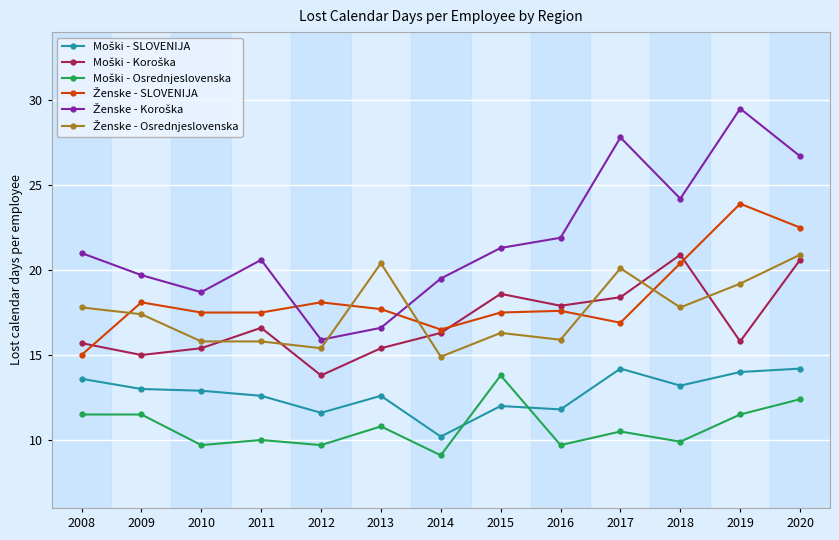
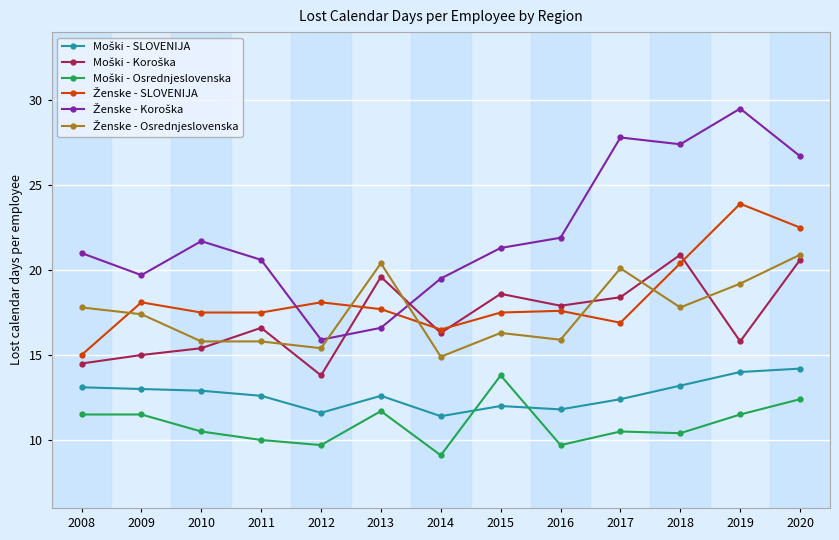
  {
    "Moški - SLOVENIJA": {
-     "2008": 13.6,
+     "2008": 13.1,
      "2009": 13.0,
      "2010": 12.9,
      "2011": 12.6,
      "2012": 11.6,
      "2013": 12.6,
-     "2014": 10.2,
+     "2014": 11.4,
      "2015": 12.0,
      "2016": 11.8,
-     "2017": 14.2,
+     "2017": 12.4,
      "2018": 13.2,
      "2019": 14.0,
      "2020": 14.2
    },
    "Moški - Koroška": {
-     "2008": 15.7,
+     "2008": 14.5,
      "2009": 15.0,
      "2010": 15.4,
      "2011": 16.6,
      "2012": 13.8,
-     "2013": 15.4,
+     "2013": 19.6,
      "2014": 16.3,
      "2015": 18.6,
      "2016": 17.9,
      "2017": 18.4,
      "2018": 20.9,
      "2019": 15.8,
      "2020": 20.6
    },
    "Moški - Osrednjeslovenska": {
      "2008": 11.5,
      "2009": 11.5,
-     "2010": 9.7,
+     "2010": 10.5,
      "2011": 10.0,
      "2012": 9.7,
-     "2013": 10.8,
+     "2013": 11.7,
      "2014": 9.1,
      "2015": 13.8,
      "2016": 9.7,
      "2017": 10.5,
-     "2018": 9.9,
+     "2018": 10.4,
      "2019": 11.5,
      "2020": 12.4
    },
    "Ženske - SLOVENIJA": {
      "2008": 15.0,
      "2009": 18.1,
      "2010": 17.5,
      "2011": 17.5,
      "2012": 18.1,
      "2013": 17.7,
      "2014": 16.5,
      "2015": 17.5,
      "2016": 17.6,
      "2017": 16.9,
      "2018": 20.4,
      "2019": 23.9,
      "2020": 22.5
    },
    "Ženske - Koroška": {
      "2008": 21.0,
      "2009": 19.7,
-     "2010": 18.7,
+     "2010": 21.7,
      "2011": 20.6,
      "2012": 15.9,
      "2013": 16.6,
      "2014": 19.5,
      "2015": 21.3,
      "2016": 21.9,
      "2017": 27.8,
-     "2018": 24.2,
+     "2018": 27.4,
      "2019": 29.5,
      "2020": 26.7
    },
    "Ženske - Osrednjeslovenska": {
      "2008": 17.8,
      "2009": 17.4,
      "2010": 15.8,
      "2011": 15.8,
      "2012": 15.4,
      "2013": 20.4,
      "2014": 14.9,
      "2015": 16.3,
      "2016": 15.9,
      "2017": 20.1,
      "2018": 17.8,
      "2019": 19.2,
      "2020": 20.9
    }
  }
